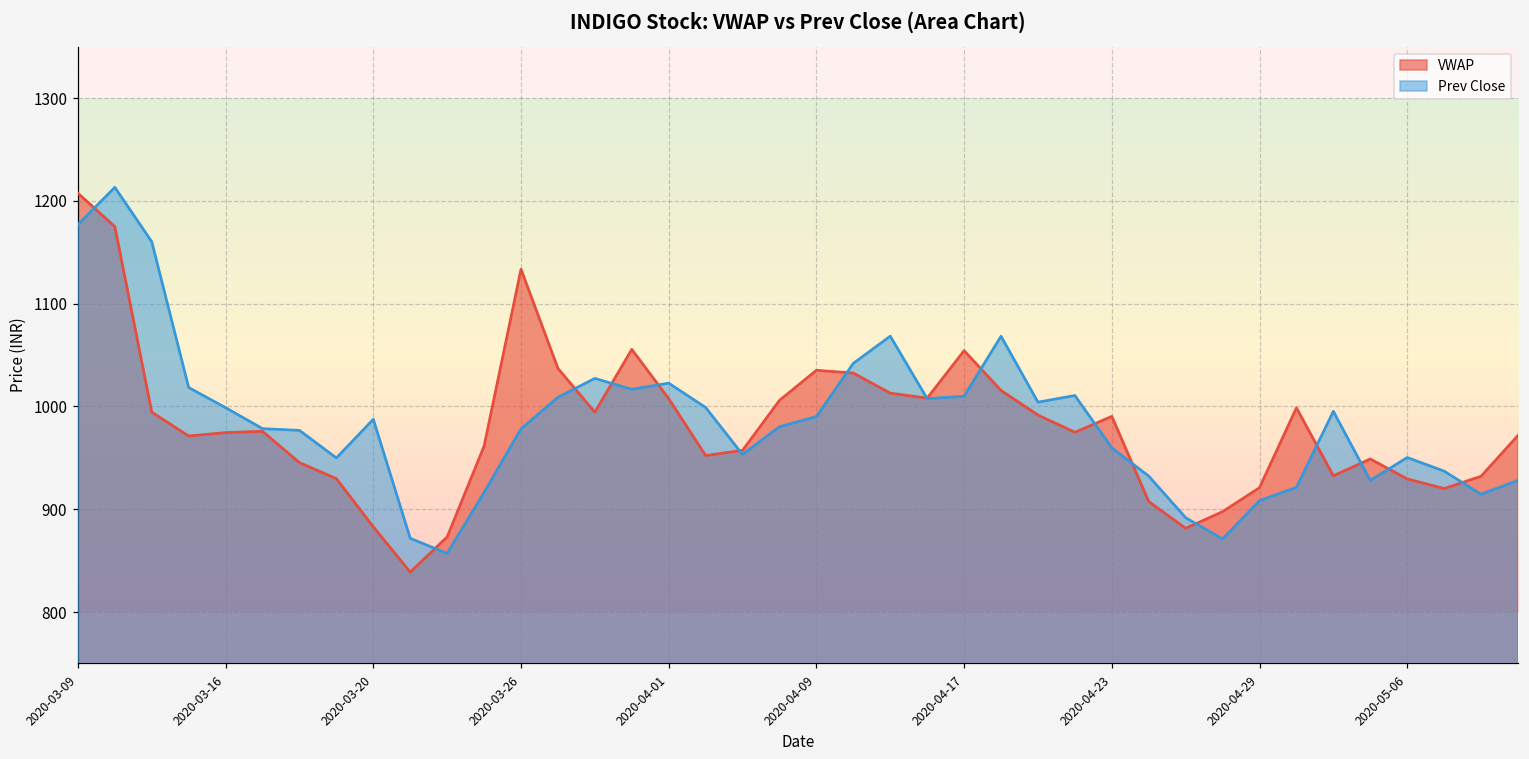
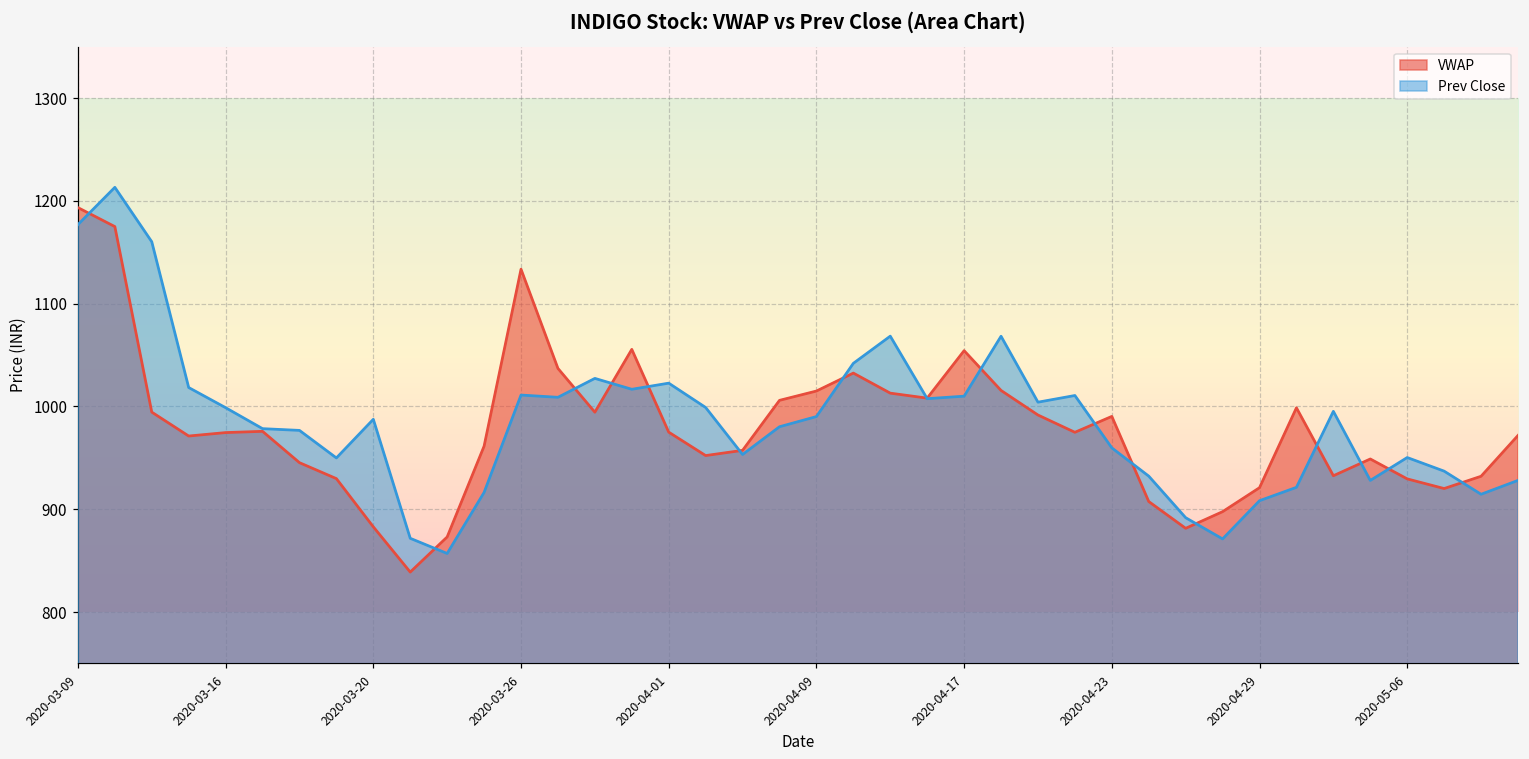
  {
    "VWAP": {
-     "2020-03-09": 1210,
+     "2020-03-09": 1190,
      "2020-03-16": 970,
      "2020-03-20": 880,
      "2020-03-26": 1130,
-     "2020-04-01": 1010,
-     "2020-04-09": 1040,
+     "2020-04-01": 980,
+     "2020-04-09": 1020,
      "2020-04-17": 1050,
      "2020-04-23": 990,
      "2020-04-29": 920,
      "2020-05-06": 930
    },
    "Prev Close": {
      "2020-03-09": 1180,
      "2020-03-16": 1000,
      "2020-03-20": 990,
-     "2020-03-26": 980,
+     "2020-03-26": 1010,
      "2020-04-01": 1020,
      "2020-04-09": 990,
      "2020-04-17": 1010,
      "2020-04-23": 960,
      "2020-04-29": 910,
      "2020-05-06": 950
    }
  }
